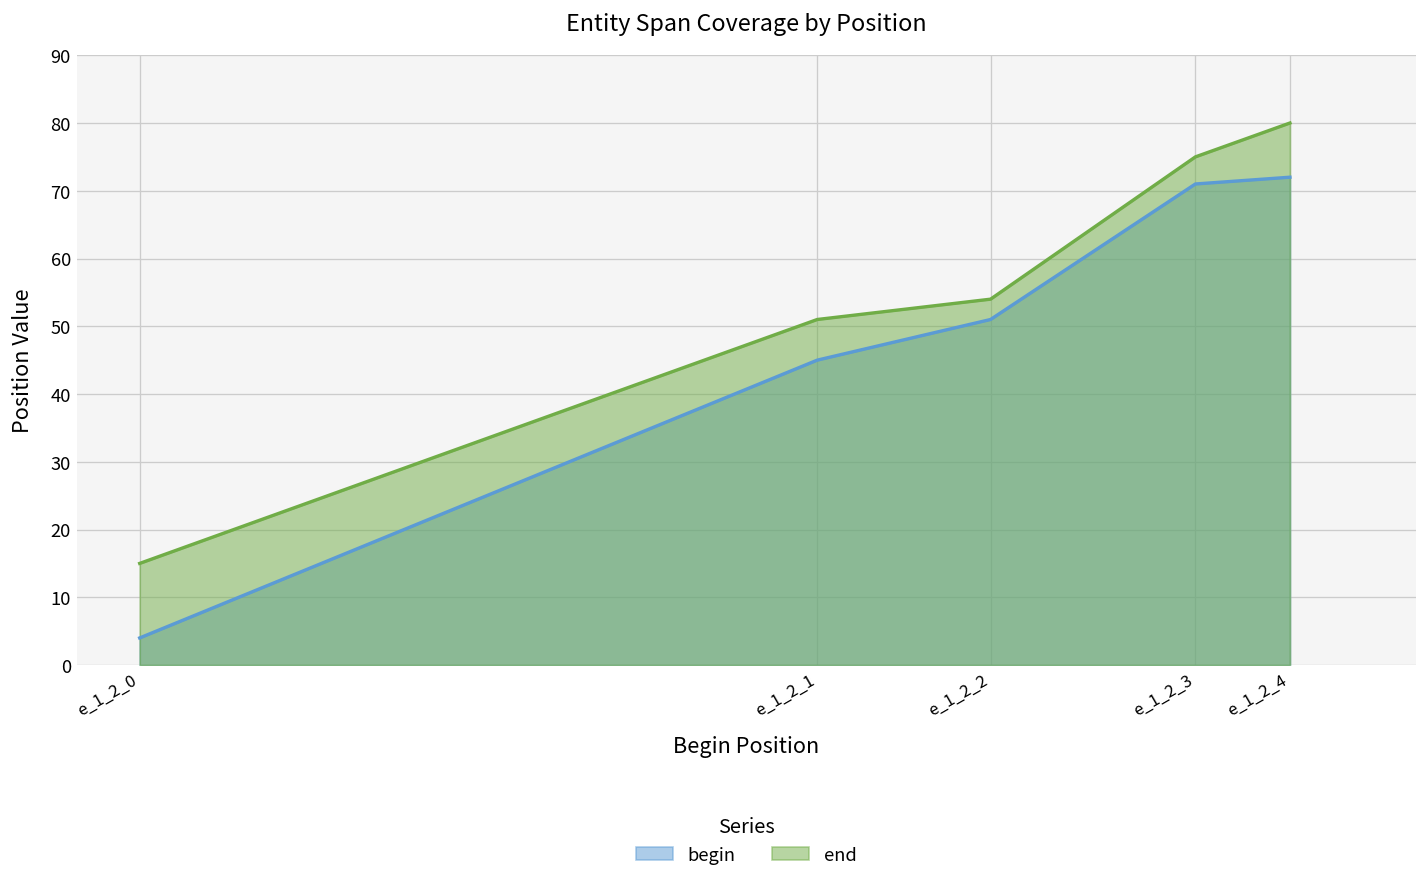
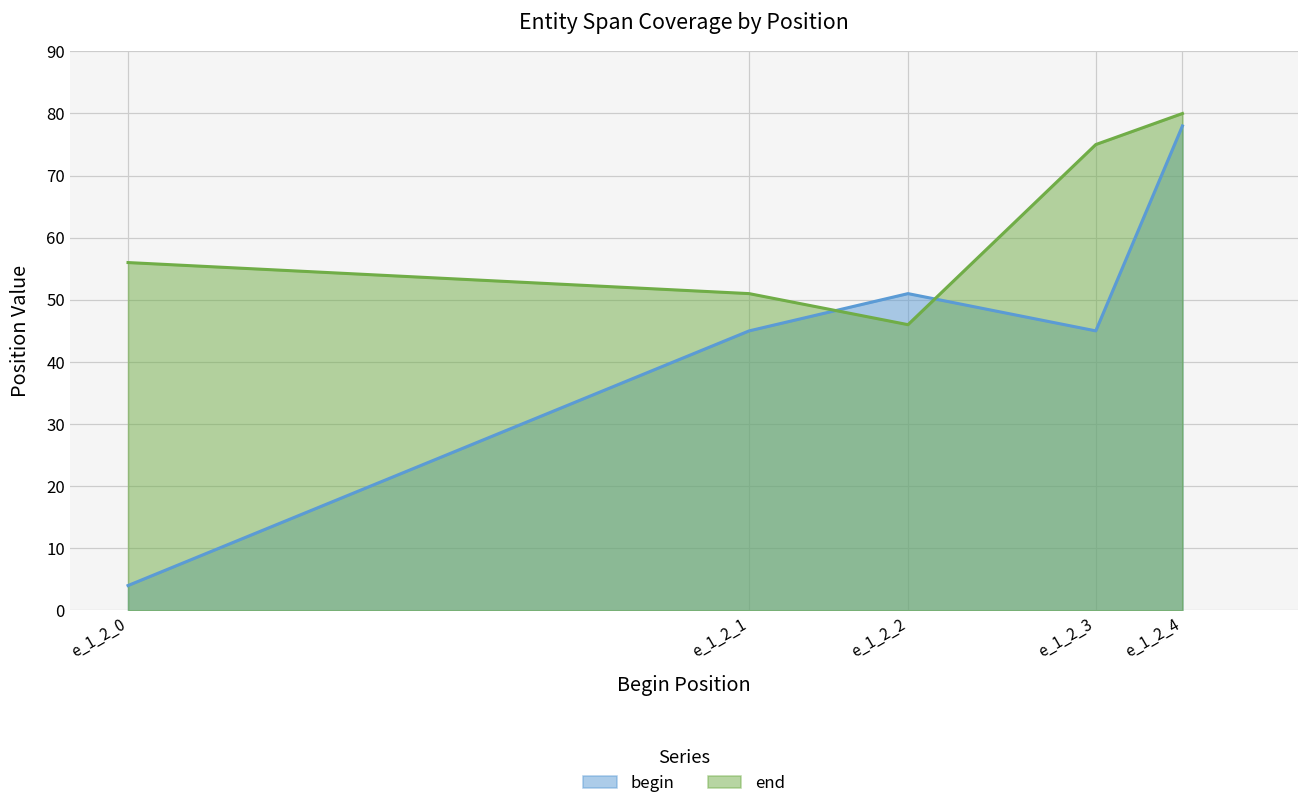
  {
    "begin": {
      "e_1_2_0": 4,
      "e_1_2_1": 45,
      "e_1_2_2": 51,
-     "e_1_2_3": 71,
-     "e_1_2_4": 72
+     "e_1_2_3": 45,
+     "e_1_2_4": 78
    },
    "end": {
-     "e_1_2_0": 15,
+     "e_1_2_0": 56,
      "e_1_2_1": 51,
-     "e_1_2_2": 54,
+     "e_1_2_2": 46,
      "e_1_2_3": 75,
      "e_1_2_4": 80
    }
  }
